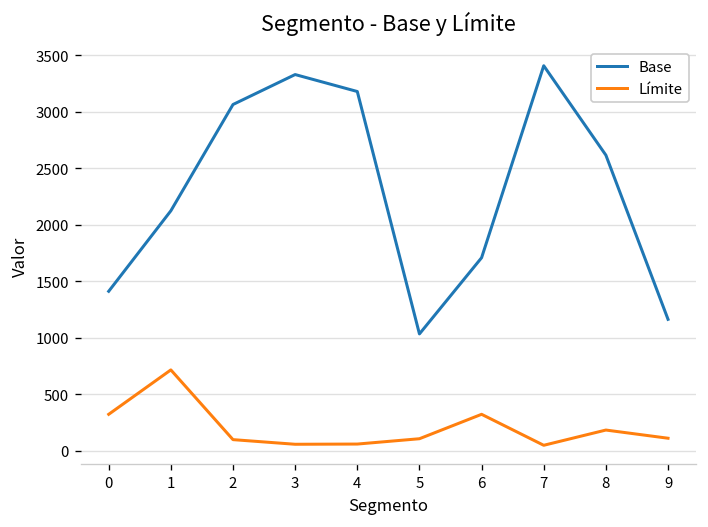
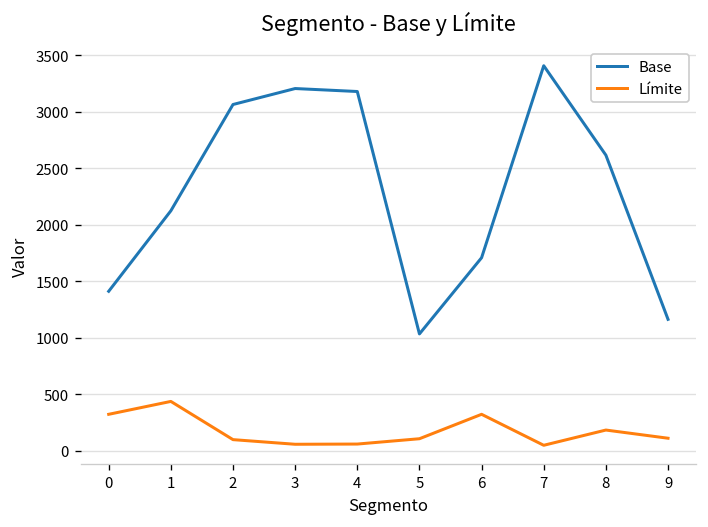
  {
    "Base": {
      "0": 1400,
      "1": 2100,
      "2": 3100,
-     "3": 3300,
+     "3": 3200,
      "4": 3200,
      "5": 1000,
      "6": 1700,
      "7": 3400,
      "8": 2600,
      "9": 1200
    },
    "Límite": {
      "0": 300,
-     "1": 700,
+     "1": 400,
      "2": 100,
      "3": 100,
      "4": 100,
      "5": 100,
      "6": 300,
      "7": 100,
      "8": 200,
      "9": 100
    }
  }
